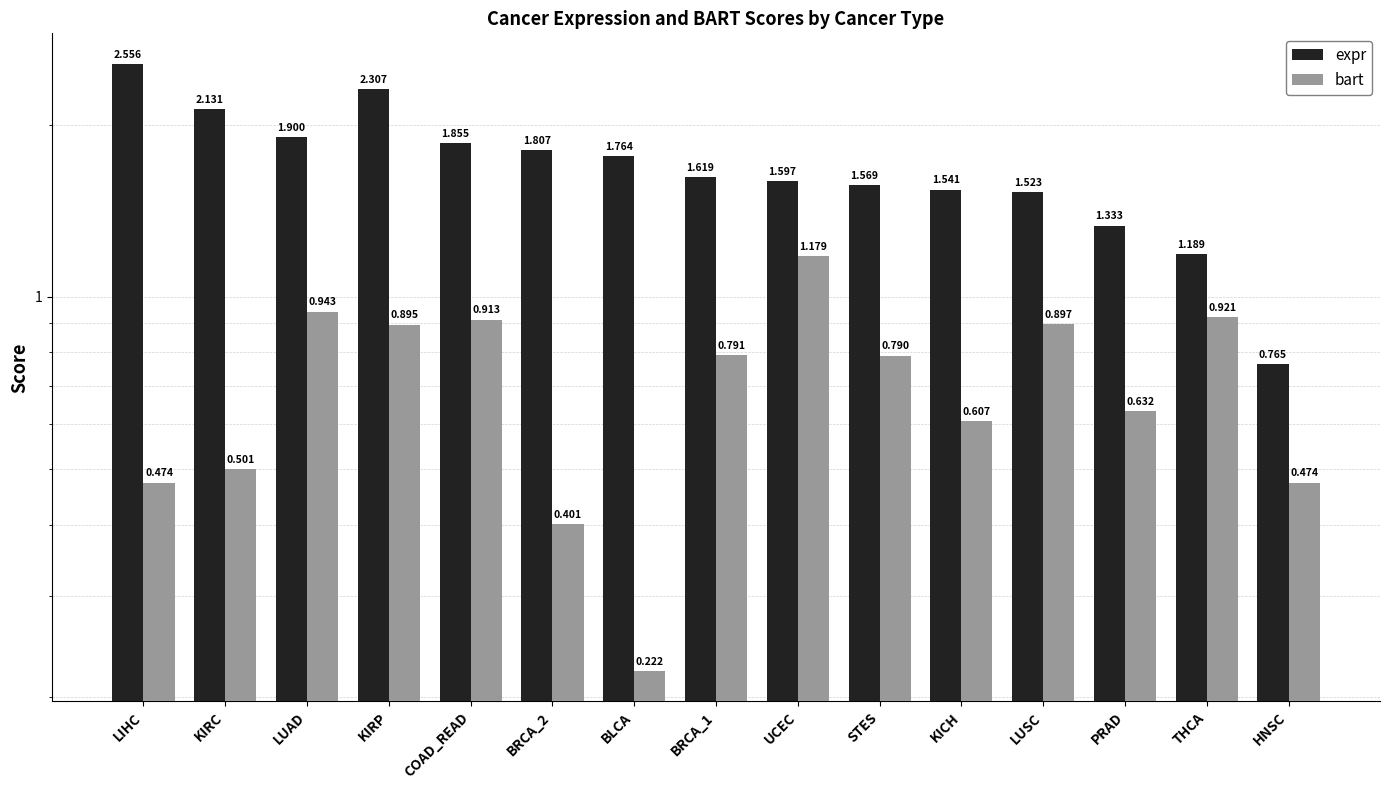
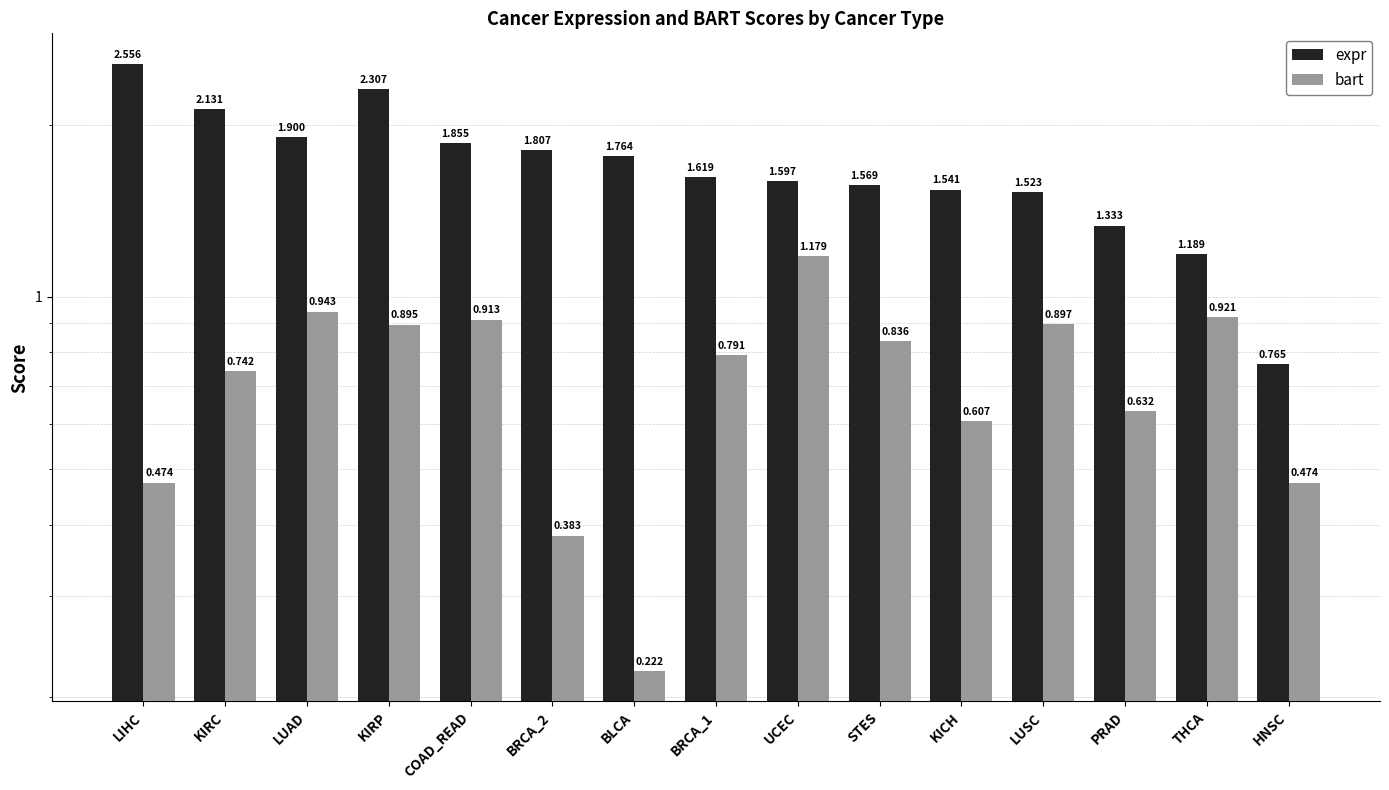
  {
    "expr": {
      "LIHC": 2.556,
      "KIRC": 2.131,
      "LUAD": 1.900,
      "KIRP": 2.307,
      "COAD_READ": 1.855,
      "BRCA_2": 1.807,
      "BLCA": 1.764,
      "BRCA_1": 1.619,
      "UCEC": 1.597,
      "STES": 1.569,
      "KICH": 1.541,
      "LUSC": 1.523,
      "PRAD": 1.333,
      "THCA": 1.189,
      "HNSC": 0.765
    },
    "bart": {
      "LIHC": 0.474,
-     "KIRC": 0.501,
+     "KIRC": 0.742,
      "LUAD": 0.943,
      "KIRP": 0.895,
      "COAD_READ": 0.913,
-     "BRCA_2": 0.401,
+     "BRCA_2": 0.383,
      "BLCA": 0.222,
      "BRCA_1": 0.791,
      "UCEC": 1.179,
-     "STES": 0.790,
+     "STES": 0.836,
      "KICH": 0.607,
      "LUSC": 0.897,
      "PRAD": 0.632,
      "THCA": 0.921,
      "HNSC": 0.474
    }
  }
